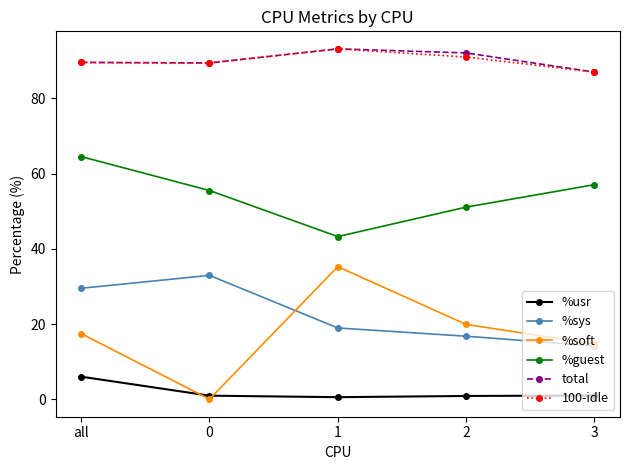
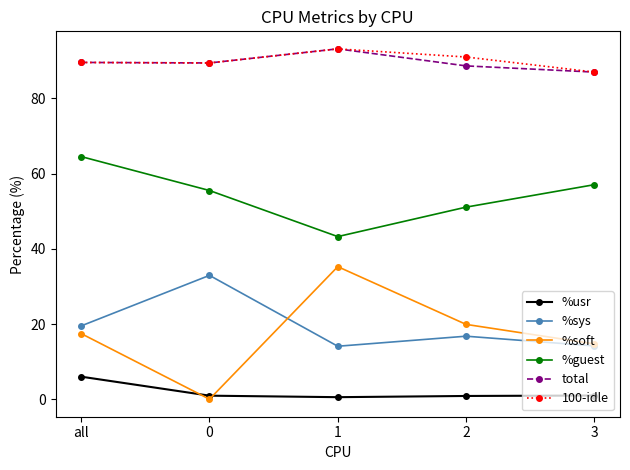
  {
    "%usr": {
      "all": 6,
      "0": 1,
      "1": 1,
      "2": 1
    },
    "%sys": {
-     "all": 30,
+     "all": 20,
      "0": 33,
-     "1": 19,
+     "1": 14,
      "2": 17
    },
    "%soft": {
      "all": 17,
      "0": 0,
      "1": 35,
      "2": 20
    },
    "%guest": {
      "all": 65,
      "0": 55,
      "1": 43,
      "2": 51,
      "3": 57
    },
    "total": {
-     "2": 92
+     "2": 89
    },
    "100-idle": {
      "2": 91
    }
  }
